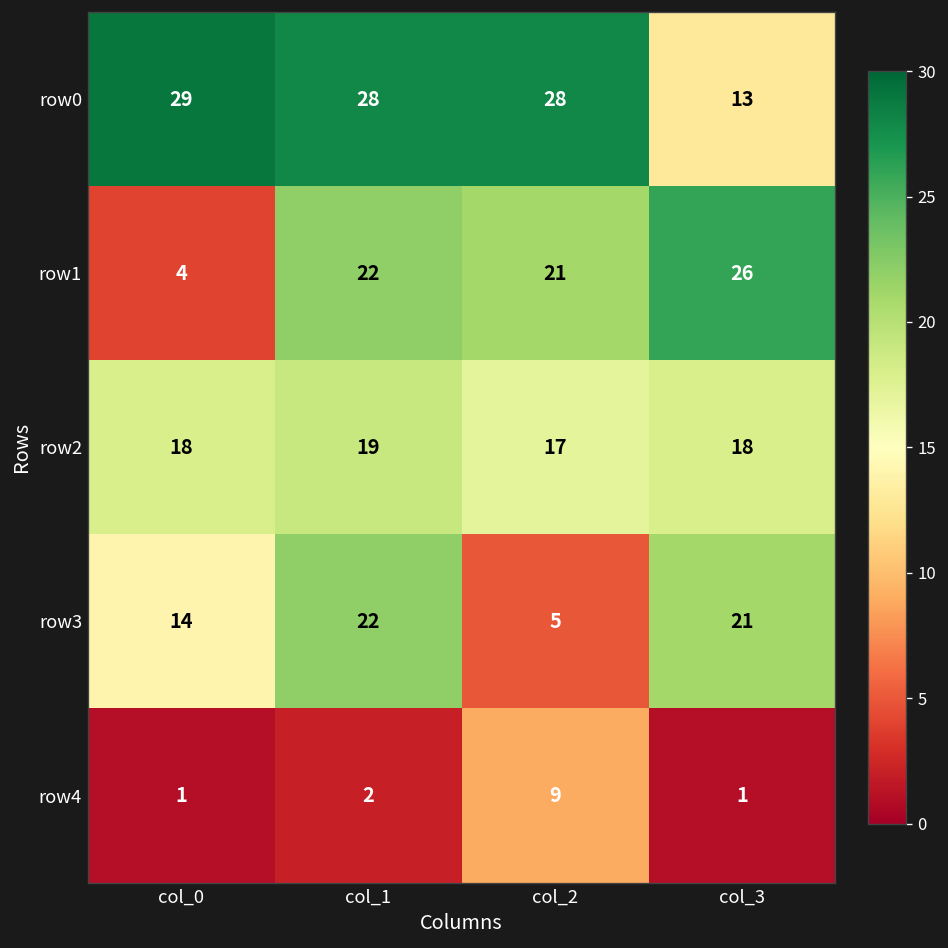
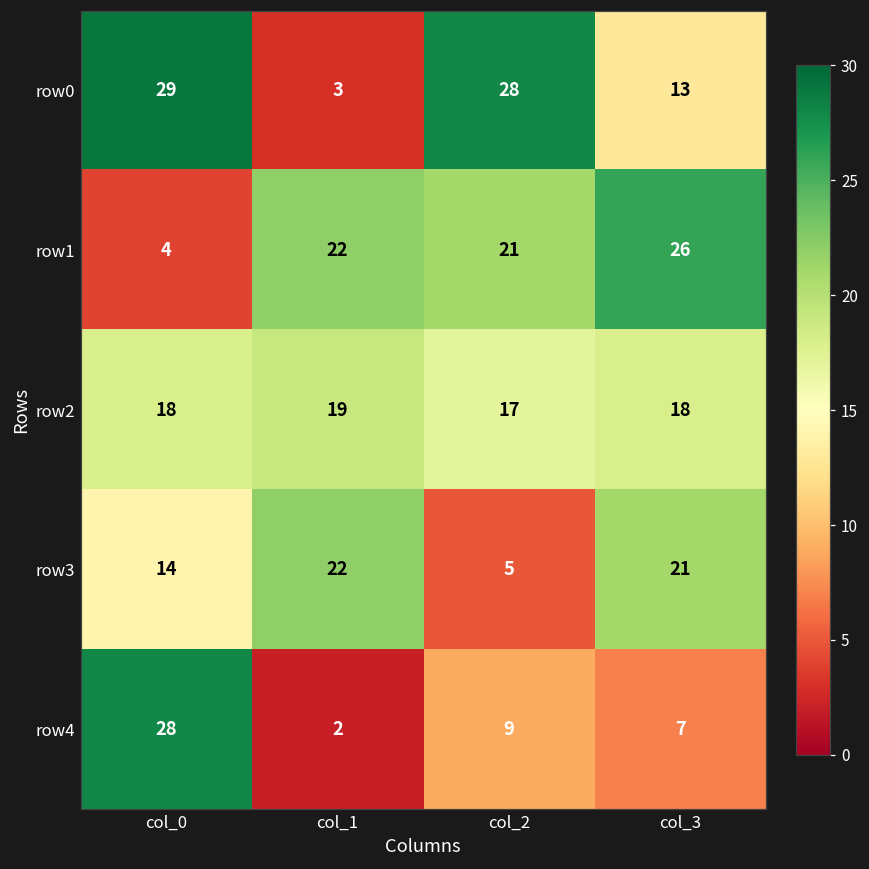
  {
    "row0": {
      "col_0": 29,
-     "col_1": 28,
+     "col_1": 3,
      "col_2": 28,
      "col_3": 13
    },
    "row1": {
      "col_0": 4,
      "col_1": 22,
      "col_2": 21,
      "col_3": 26
    },
    "row2": {
      "col_0": 18,
      "col_1": 19,
      "col_2": 17,
      "col_3": 18
    },
    "row3": {
      "col_0": 14,
      "col_1": 22,
      "col_2": 5,
      "col_3": 21
    },
    "row4": {
-     "col_0": 1,
+     "col_0": 28,
      "col_1": 2,
      "col_2": 9,
-     "col_3": 1
+     "col_3": 7
    }
  }
